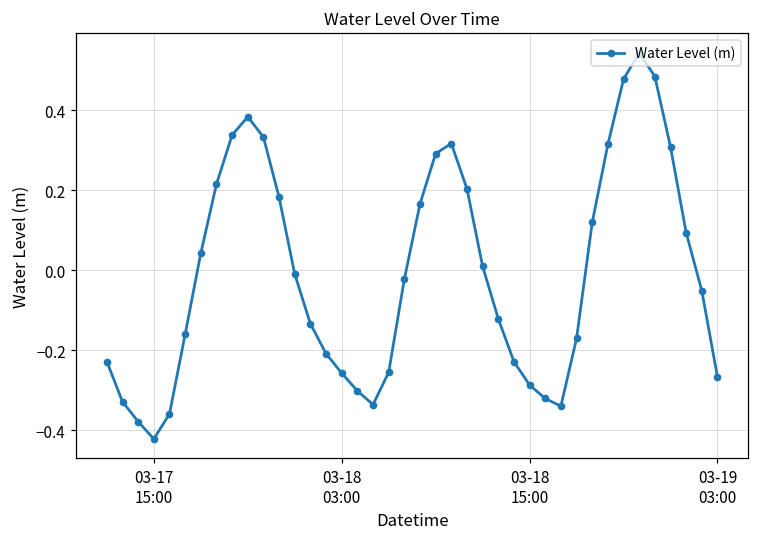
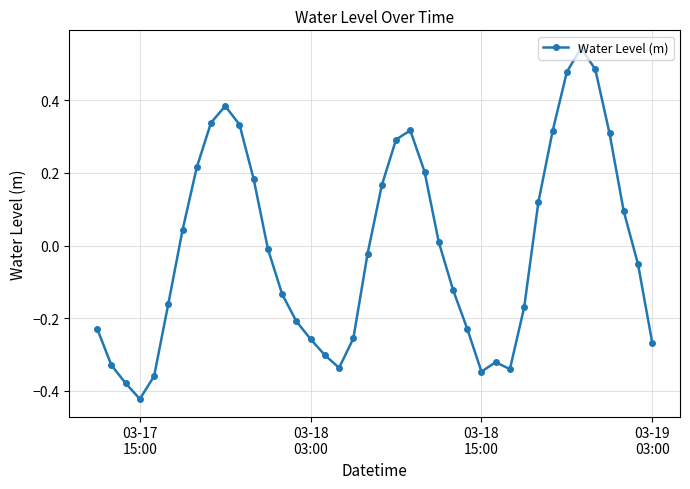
  {
    "03-17 15:00": -0.42,
    "03-18 03:00": -0.26,
-   "03-18 15:00": -0.29,
+   "03-18 15:00": -0.35,
    "03-19 03:00": -0.27
  }
